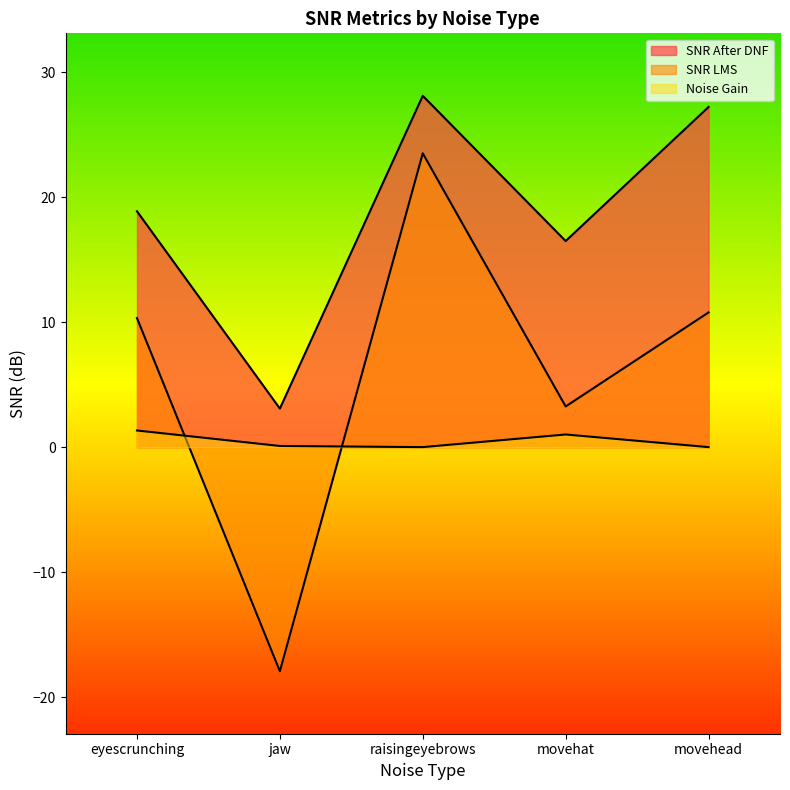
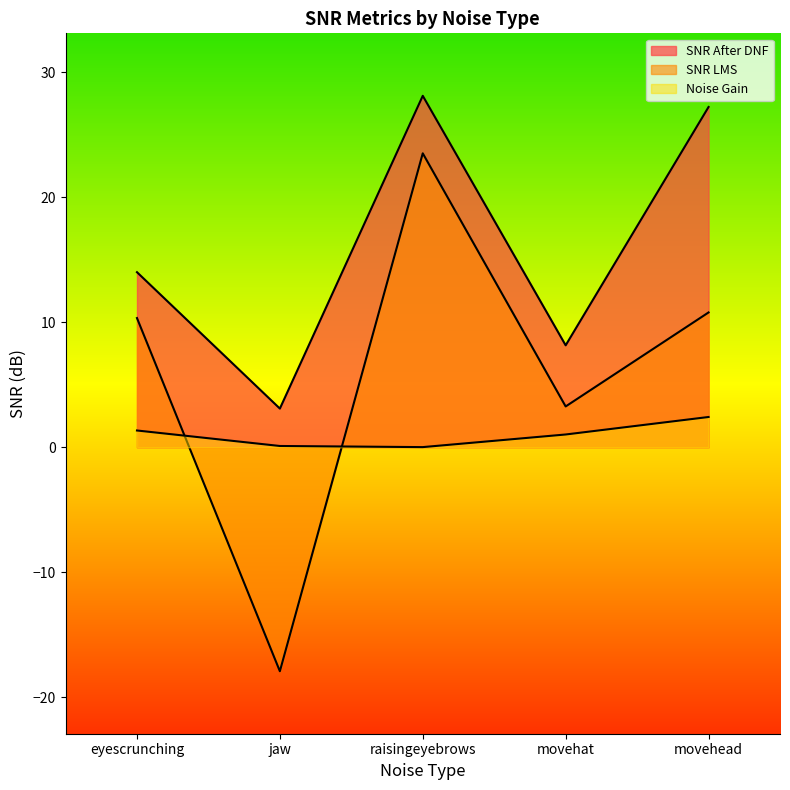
  {
    "SNR After DNF": {
-     "eyescrunching": 18.9,
+     "eyescrunching": 14.0,
      "jaw": 3.1,
      "raisingeyebrows": 28.1,
-     "movehat": 16.5,
+     "movehat": 8.2,
      "movehead": 27.2
    },
    "Noise Gain": {
      "eyescrunching": 1.3,
      "raisingeyebrows": 0.0,
      "movehat": 1.0,
-     "movehead": 0.0
+     "movehead": 2.4
    }
  }
